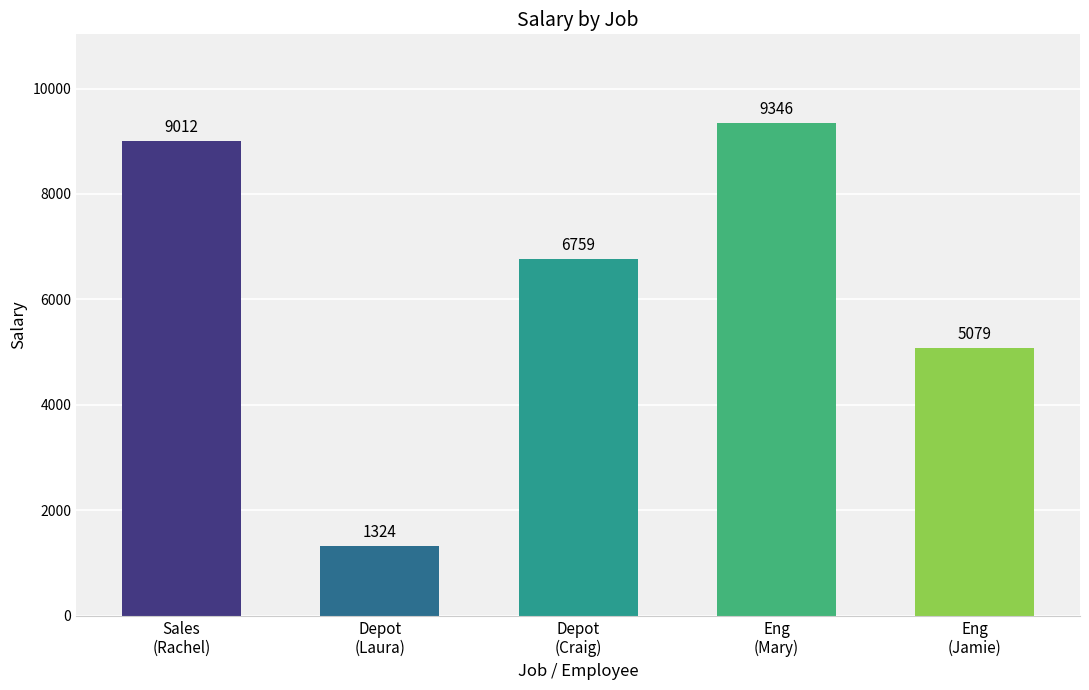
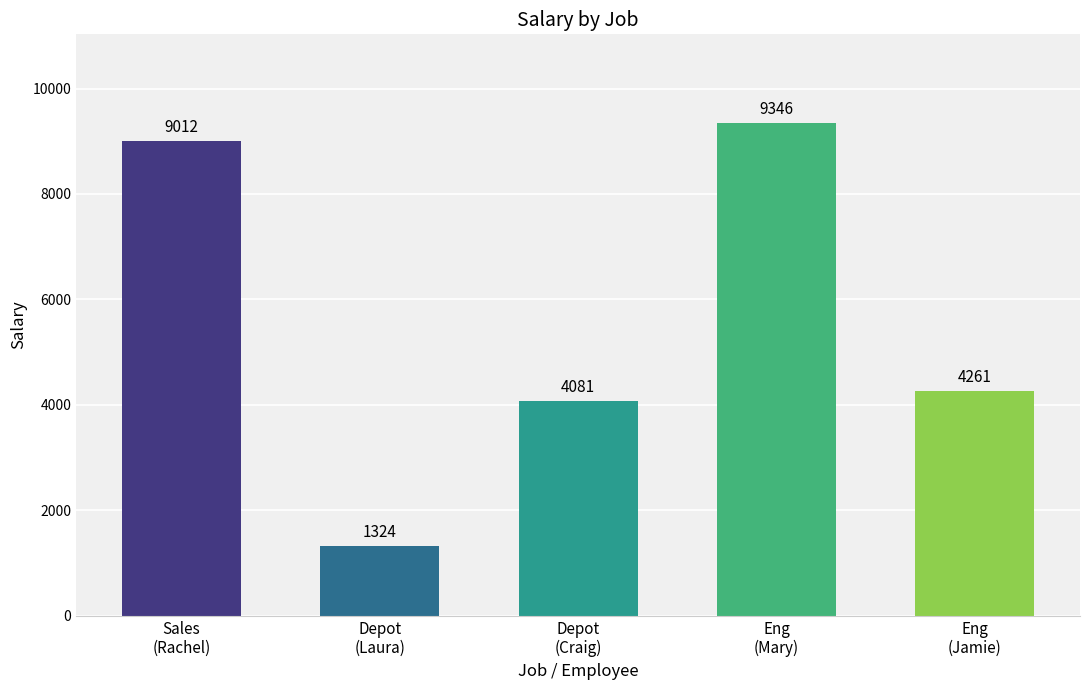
  {
    "Sales (Rachel)": 9012,
    "Depot (Laura)": 1324,
-   "Depot (Craig)": 6759,
+   "Depot (Craig)": 4081,
    "Eng (Mary)": 9346,
-   "Eng (Jamie)": 5079
+   "Eng (Jamie)": 4261
  }
